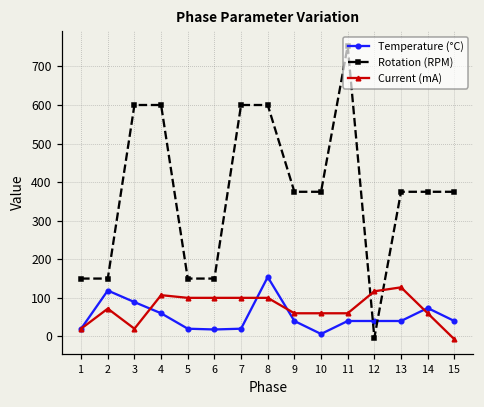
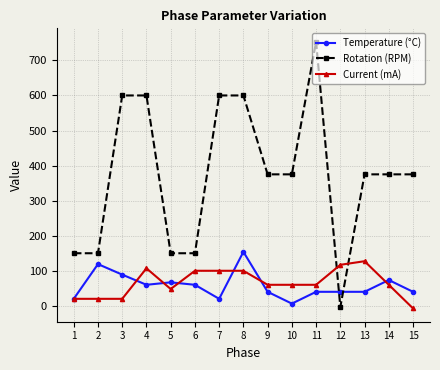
  {
    "Temperature (°C)": {
      "2": 120,
      "3": 90,
      "4": 60,
-     "5": 20,
-     "6": 20,
+     "5": 70,
+     "6": 60,
      "7": 20,
      "8": 150,
      "9": 40,
      "10": 10,
      "11": 40,
      "12": 40,
      "13": 40,
      "14": 70,
      "15": 40
    },
    "Rotation (RPM)": {
      "1": 150,
      "2": 150,
      "3": 600,
      "4": 600,
      "5": 150,
      "6": 150,
      "7": 600,
      "8": 600,
      "9": 380,
      "10": 380,
      "12": 0,
      "13": 380,
      "14": 380,
      "15": 380
    },
    "Current (mA)": {
-     "2": 70,
+     "2": 20,
      "3": 20,
      "4": 110,
-     "5": 100,
+     "5": 50,
      "6": 100,
      "7": 100,
      "8": 100,
      "9": 60,
      "10": 60,
      "11": 60,
      "12": 120,
      "13": 130,
      "14": 60,
      "15": -10
    }
  }
